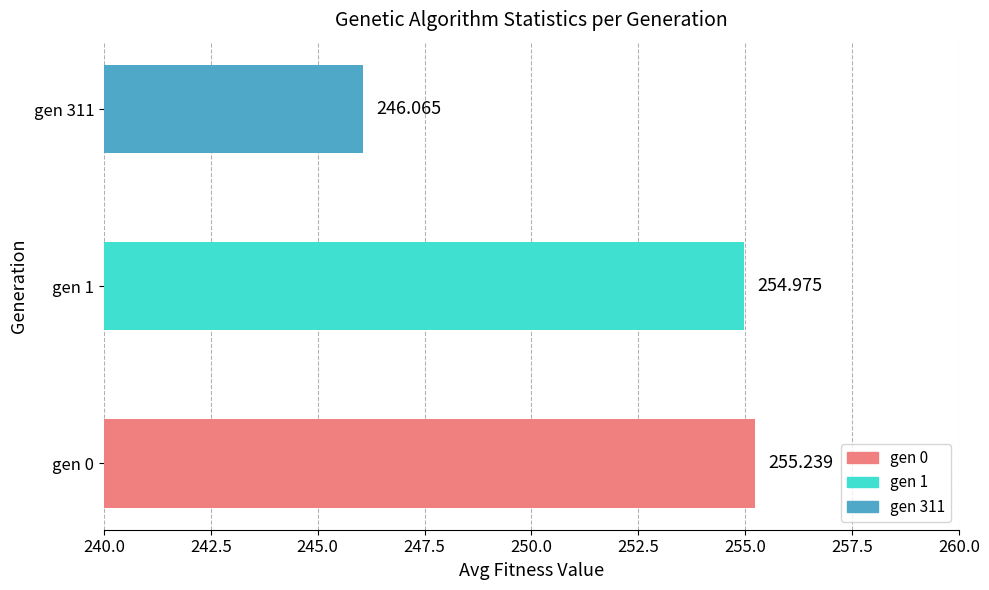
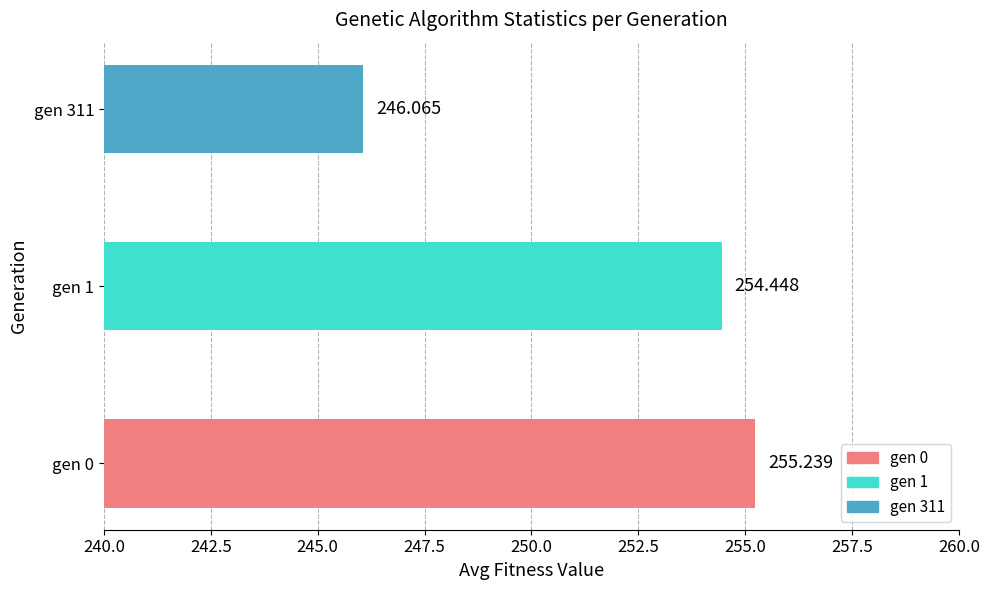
  {
    "gen 311": 246.065,
-   "gen 1": 254.975,
+   "gen 1": 254.448,
    "gen 0": 255.239
  }
